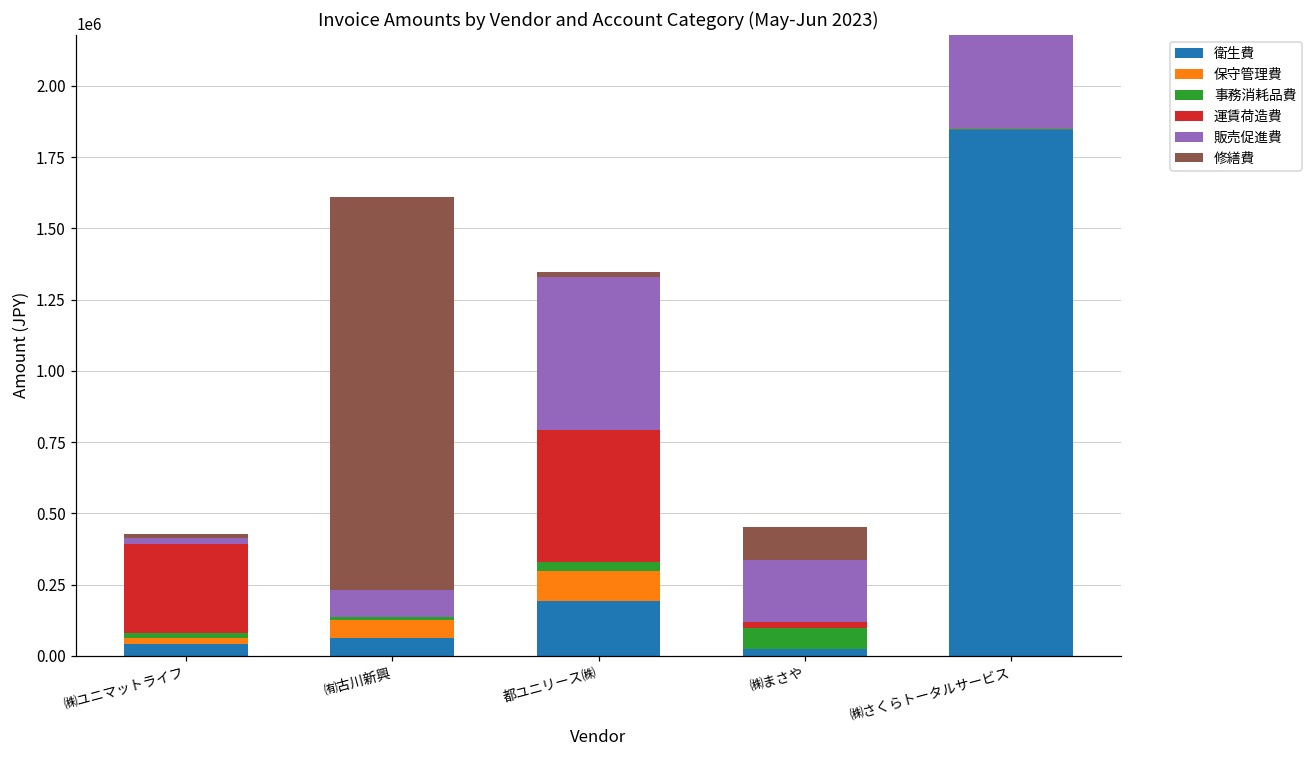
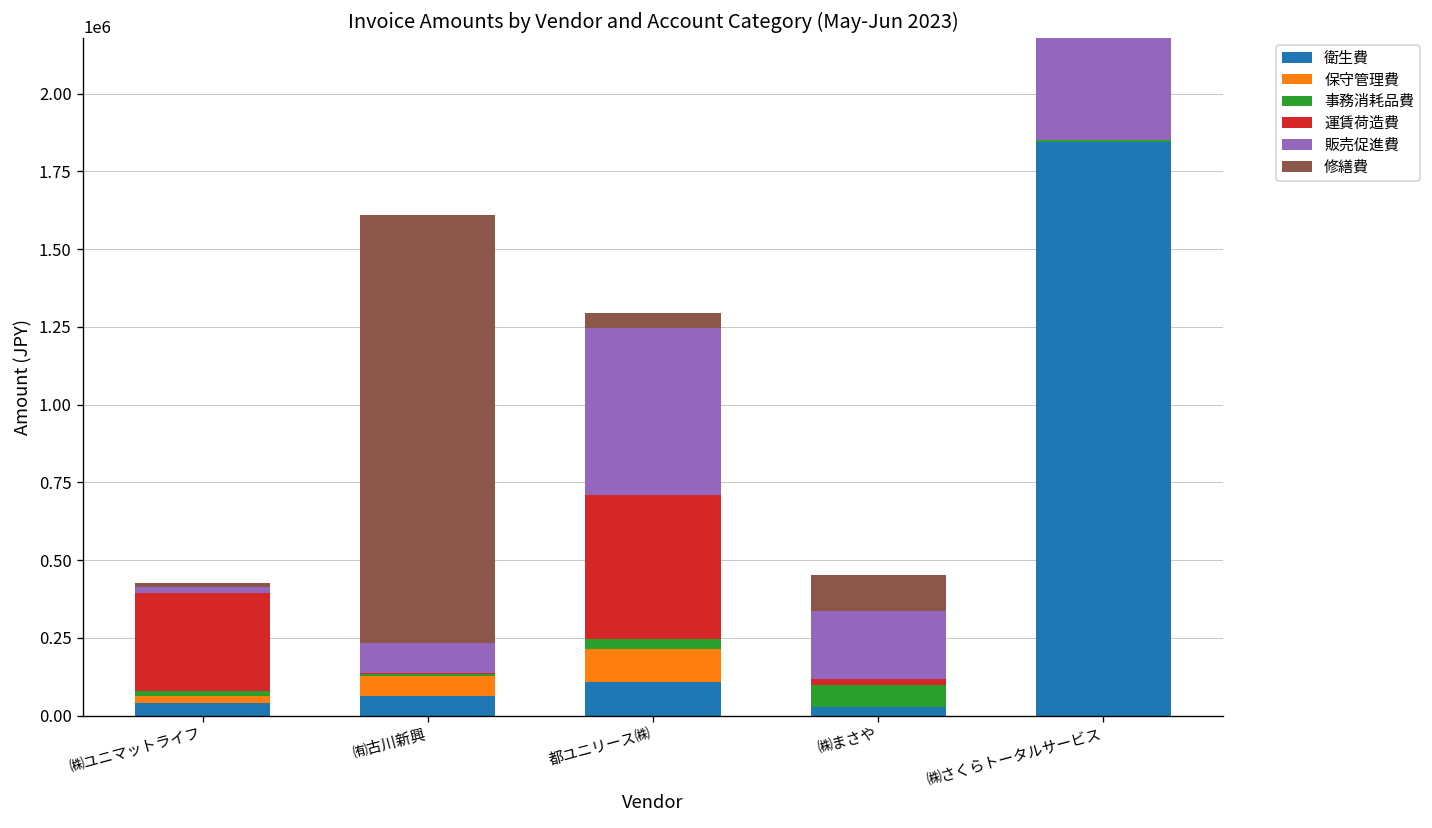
  {
    "衛生費": {
      "㈱ユニマットライフ": 40000,
      "㈲古川新興": 60000,
-     "都ユニリース㈱": 190000,
+     "都ユニリース㈱": 110000,
      "㈱まさや": 30000,
      "㈱さくらトータルサービス": 1850000
    },
    "保守管理費": {
      "㈱ユニマットライフ": 20000,
      "㈲古川新興": 60000,
      "都ユニリース㈱": 110000,
      "㈱まさや": 0,
      "㈱さくらトータルサービス": 0
    },
    "事務消耗品費": {
      "㈱ユニマットライフ": 20000,
      "都ユニリース㈱": 30000,
      "㈱まさや": 70000
    },
    "運賃荷造費": {
      "㈱ユニマットライフ": 310000,
      "都ユニリース㈱": 460000,
      "㈱まさや": 20000,
      "㈱さくらトータルサービス": 0
    },
    "販売促進費": {
      "㈱ユニマットライフ": 20000,
      "㈲古川新興": 100000,
      "都ユニリース㈱": 540000,
      "㈱まさや": 220000,
      "㈱さくらトータルサービス": 330000
    },
    "修繕費": {
      "㈱ユニマットライフ": 10000,
      "㈲古川新興": 1380000,
-     "都ユニリース㈱": 20000,
+     "都ユニリース㈱": 50000,
      "㈱まさや": 120000,
      "㈱さくらトータルサービス": 0
    }
  }
